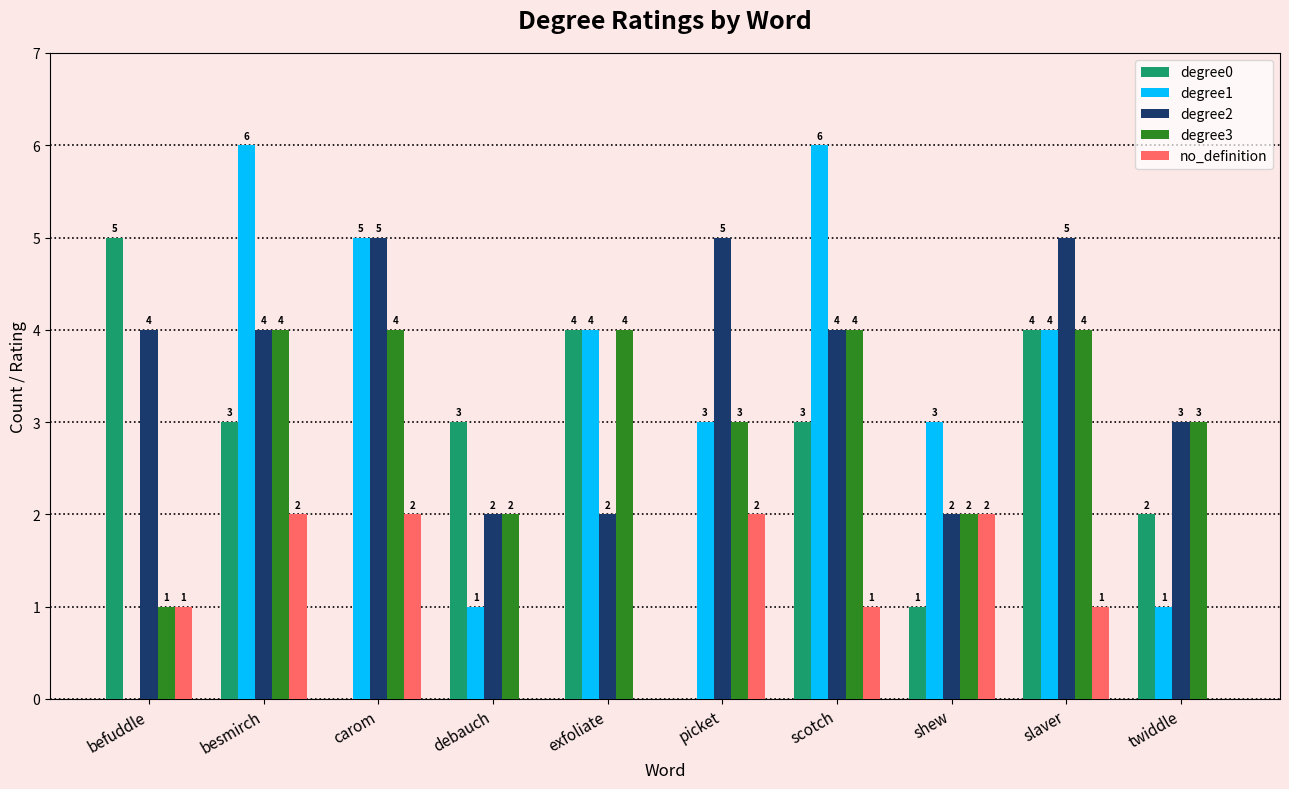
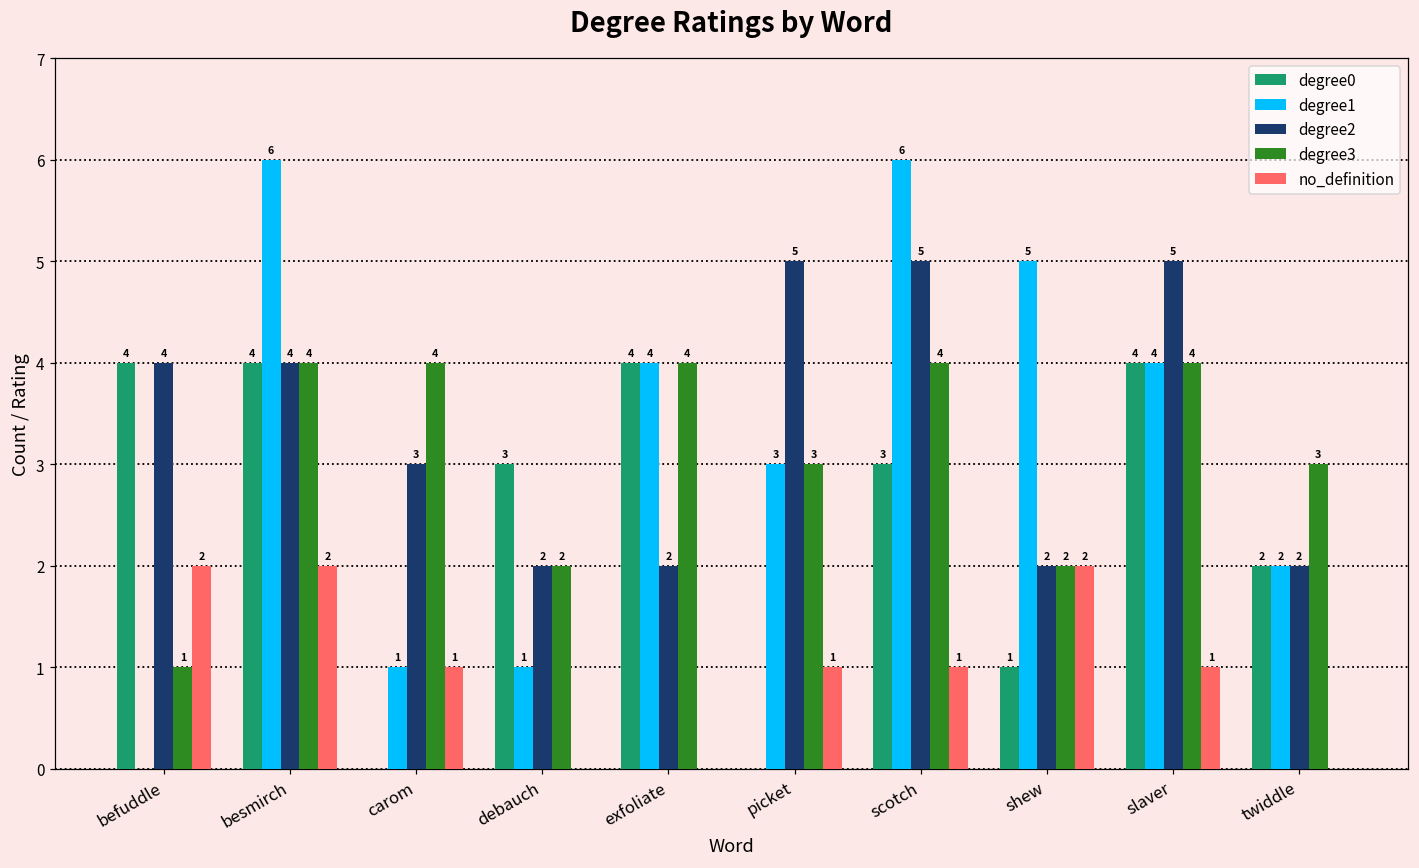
  {
    "degree0": {
-     "befuddle": 5,
-     "besmirch": 3,
+     "befuddle": 4,
+     "besmirch": 4,
      "debauch": 3,
      "exfoliate": 4,
      "scotch": 3,
      "shew": 1,
      "slaver": 4,
      "twiddle": 2
    },
    "degree1": {
      "besmirch": 6,
-     "carom": 5,
+     "carom": 1,
      "debauch": 1,
      "exfoliate": 4,
      "picket": 3,
      "scotch": 6,
-     "shew": 3,
+     "shew": 5,
      "slaver": 4,
-     "twiddle": 1
+     "twiddle": 2
    },
    "degree2": {
      "befuddle": 4,
      "besmirch": 4,
-     "carom": 5,
+     "carom": 3,
      "debauch": 2,
      "exfoliate": 2,
      "picket": 5,
-     "scotch": 4,
+     "scotch": 5,
      "shew": 2,
      "slaver": 5,
-     "twiddle": 3
+     "twiddle": 2
    },
    "degree3": {
      "befuddle": 1,
      "besmirch": 4,
      "carom": 4,
      "debauch": 2,
      "exfoliate": 4,
      "picket": 3,
      "scotch": 4,
      "shew": 2,
      "slaver": 4,
      "twiddle": 3
    },
    "no_definition": {
-     "befuddle": 1,
+     "befuddle": 2,
      "besmirch": 2,
-     "carom": 2,
-     "picket": 2,
+     "carom": 1,
+     "picket": 1,
      "scotch": 1,
      "shew": 2,
      "slaver": 1
    }
  }
